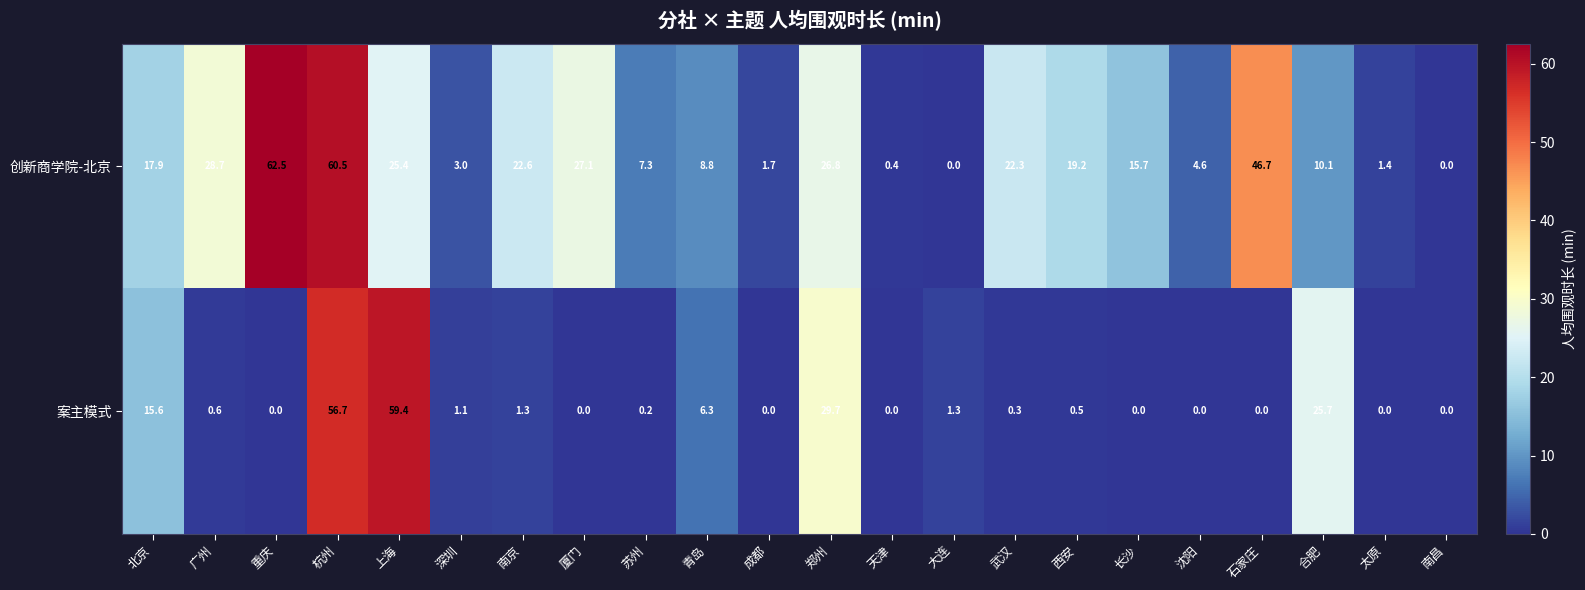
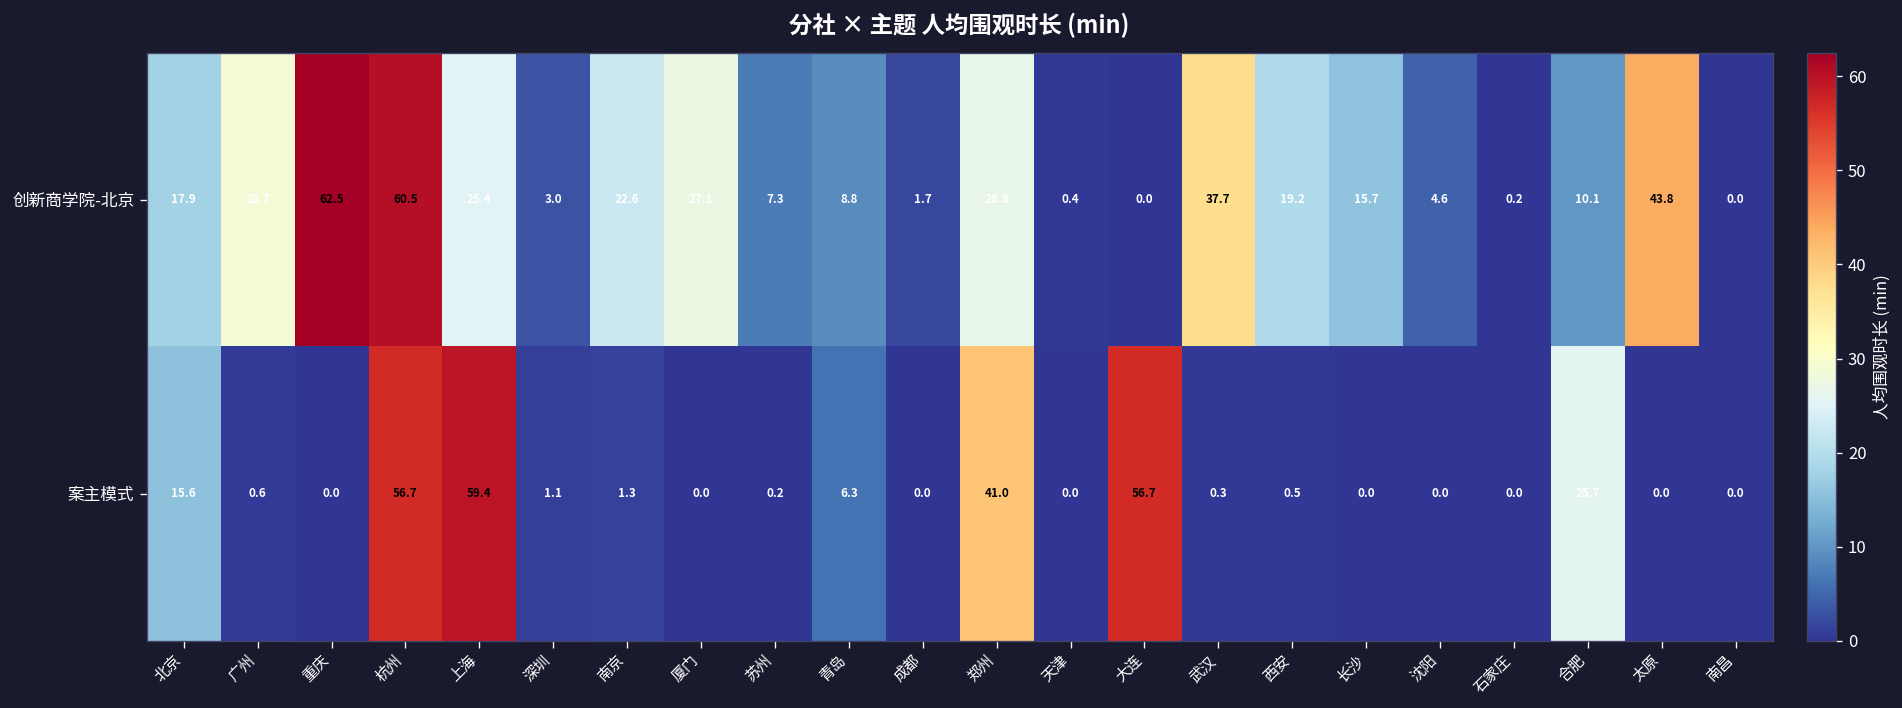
  {
    "创新商学院-北京": {
      "北京": 17.9,
      "重庆": 62.5,
      "杭州": 60.5,
      "深圳": 3.0,
      "南京": 22.6,
      "苏州": 7.3,
      "青岛": 8.8,
      "成都": 1.7,
      "天津": 0.4,
      "大连": 0.0,
-     "武汉": 22.3,
+     "武汉": 37.7,
      "西安": 19.2,
      "长沙": 15.7,
      "沈阳": 4.6,
-     "石家庄": 46.7,
+     "石家庄": 0.2,
      "合肥": 10.1,
-     "太原": 1.4,
+     "太原": 43.8,
      "南昌": 0.0
    },
    "案主模式": {
      "北京": 15.6,
      "广州": 0.6,
      "重庆": 0.0,
      "杭州": 56.7,
      "上海": 59.4,
      "深圳": 1.1,
      "南京": 1.3,
      "厦门": 0.0,
      "苏州": 0.2,
      "青岛": 6.3,
      "成都": 0.0,
-     "郑州": 29.7,
+     "郑州": 41.0,
      "天津": 0.0,
-     "大连": 1.3,
+     "大连": 56.7,
      "武汉": 0.3,
      "西安": 0.5,
      "长沙": 0.0,
      "沈阳": 0.0,
      "石家庄": 0.0,
      "太原": 0.0,
      "南昌": 0.0
    }
  }
